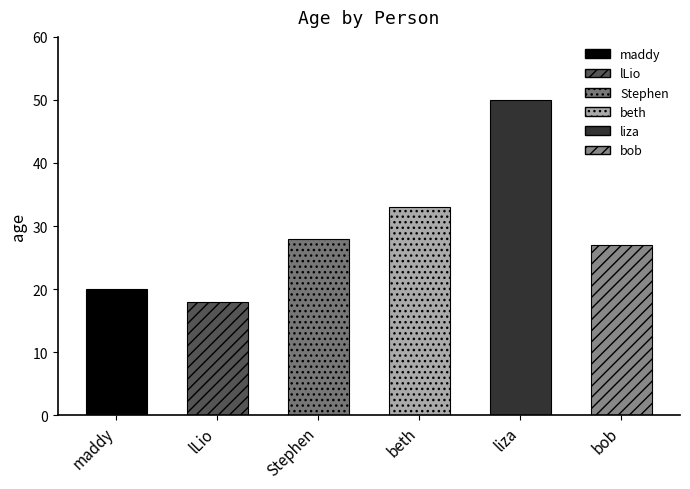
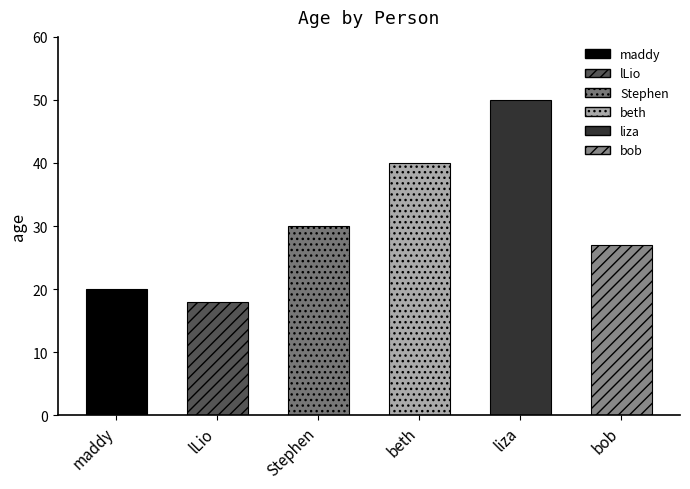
  {
    "maddy": 20,
    "lLio": 18,
-   "Stephen": 28,
-   "beth": 33,
+   "Stephen": 30,
+   "beth": 40,
    "liza": 50,
    "bob": 27
  }
